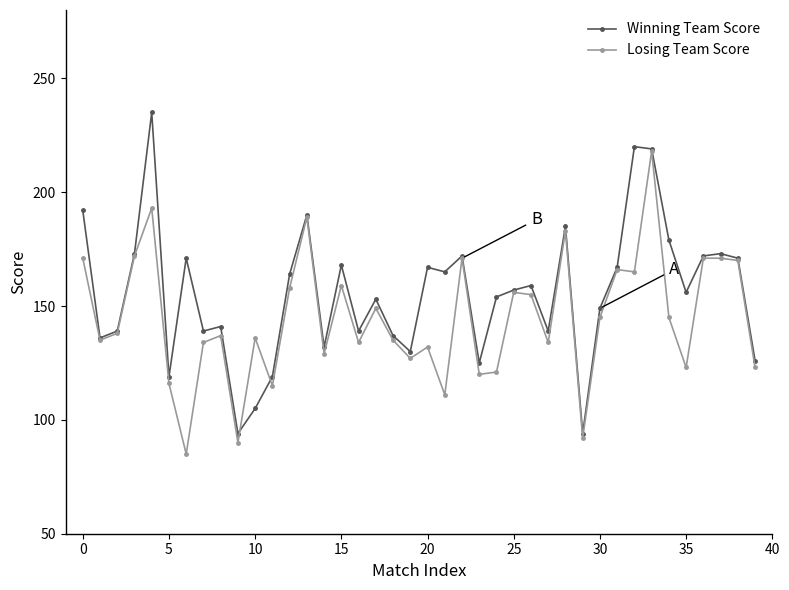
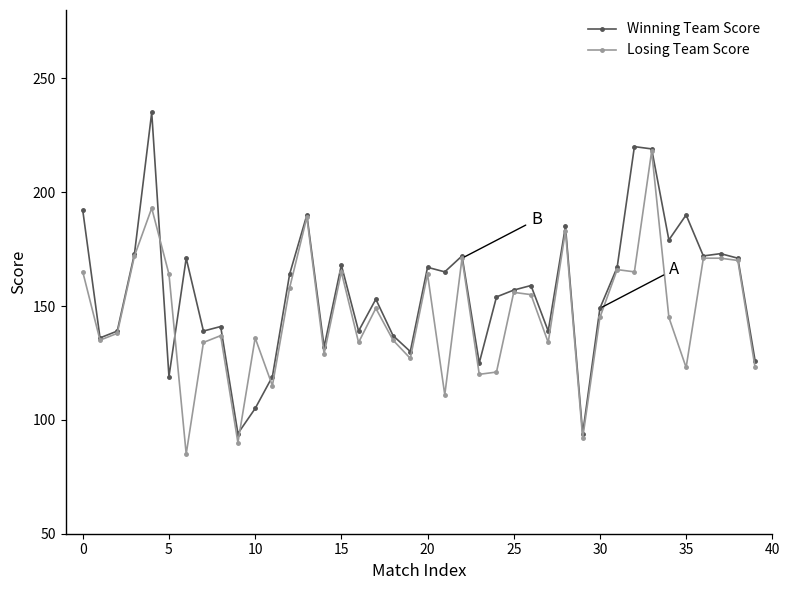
  {
    "Winning Team Score": {
      "0": 192,
      "5": 119,
      "10": 105,
      "15": 168,
      "20": 167,
      "30": 149,
-     "35": 156
+     "35": 190
    },
    "Losing Team Score": {
-     "0": 171,
-     "5": 116,
+     "0": 165,
+     "5": 164,
      "10": 136,
-     "15": 159,
-     "20": 132,
+     "15": 165,
+     "20": 164,
      "30": 145,
      "35": 123
    }
  }
